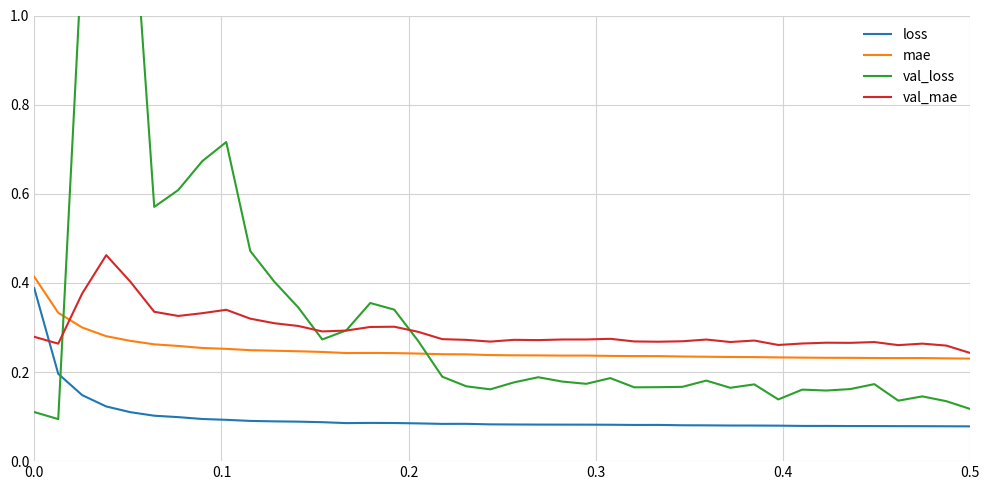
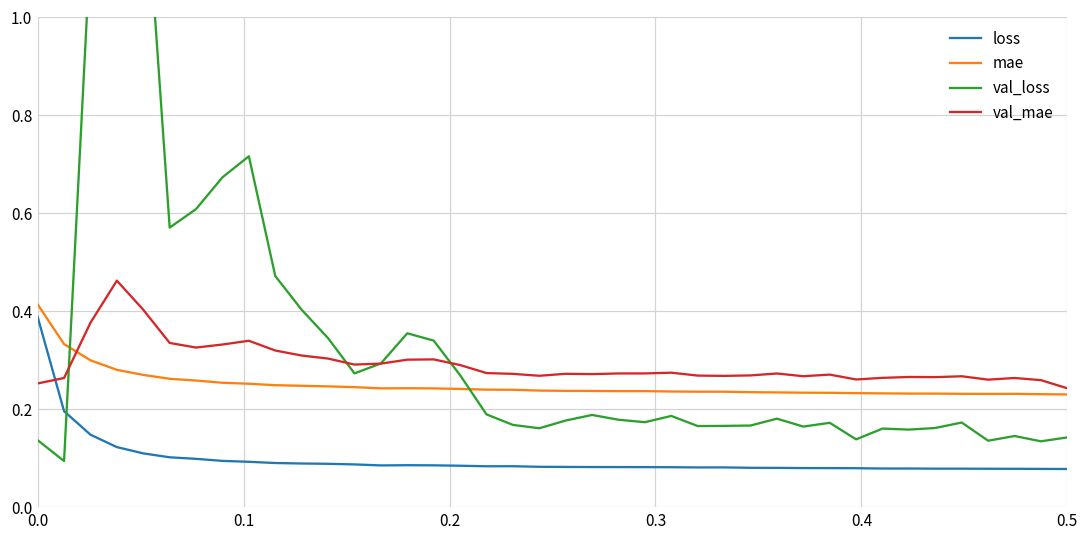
  {
    "loss": {
      "0.0": 0.39,
      "0.5": 0.08
    },
    "mae": {
      "0.0": 0.41,
      "0.5": 0.23
    },
    "val_loss": {
-     "0.0": 0.11,
-     "0.5": 0.12
+     "0.0": 0.14,
+     "0.5": 0.14
    },
    "val_mae": {
-     "0.0": 0.28,
+     "0.0": 0.25,
      "0.5": 0.24
    }
  }
